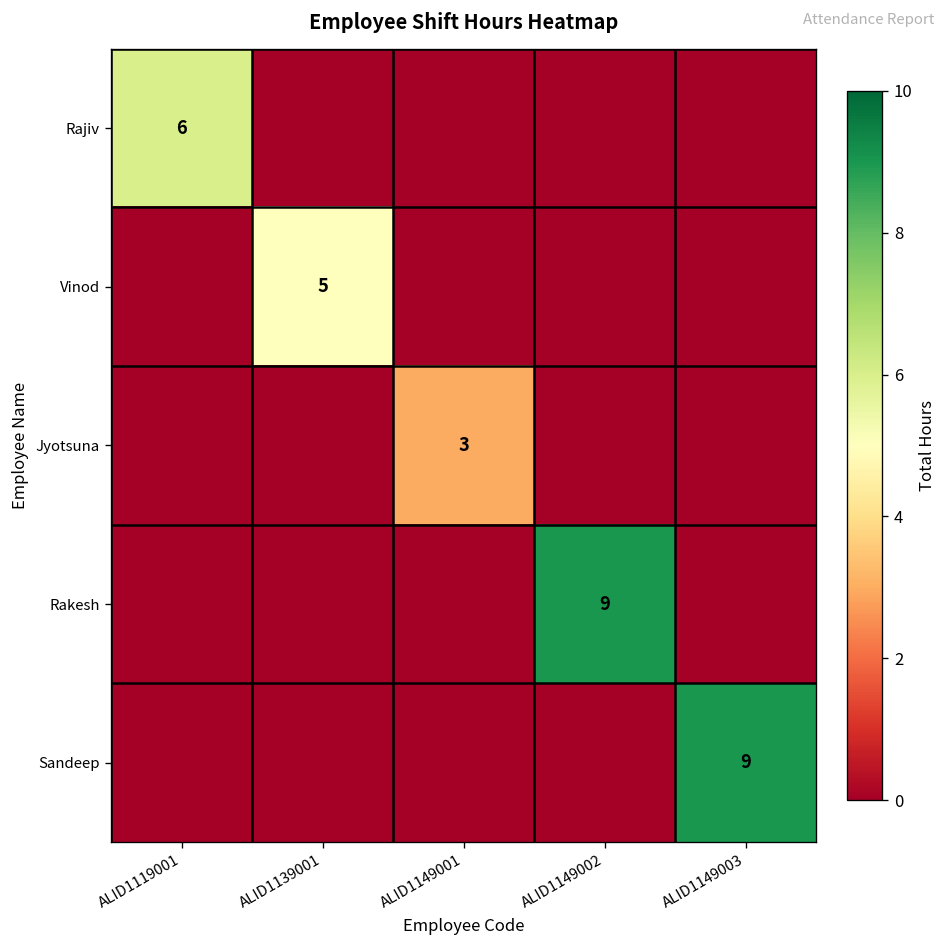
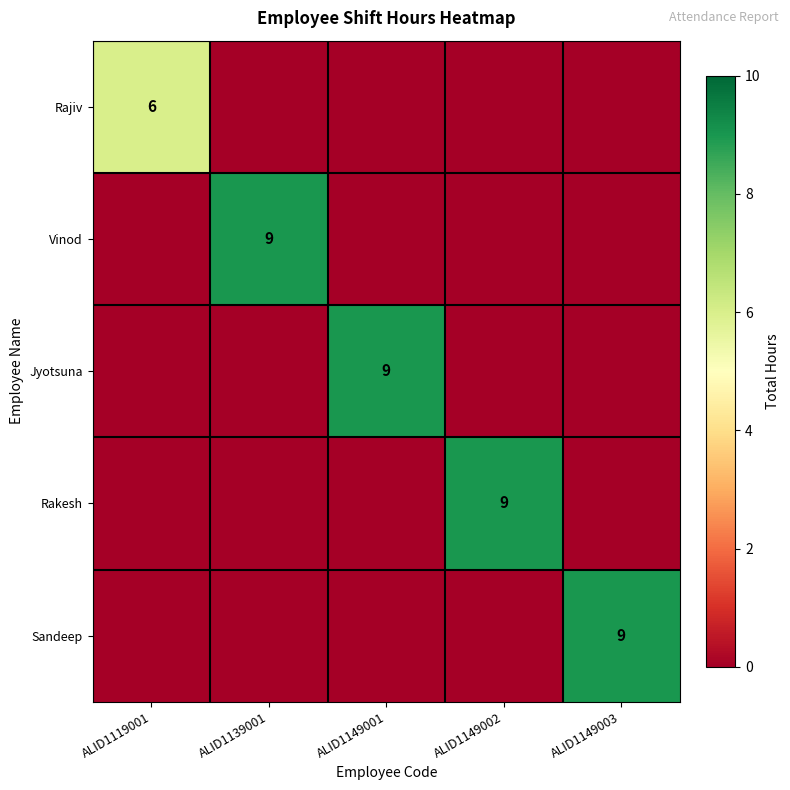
  {
    "Rajiv": {
      "ALID1119001": 6
    },
    "Vinod": {
-     "ALID1139001": 5
+     "ALID1139001": 9
    },
    "Jyotsuna": {
-     "ALID1149001": 3
+     "ALID1149001": 9
    },
    "Rakesh": {
      "ALID1149002": 9
    },
    "Sandeep": {
      "ALID1149003": 9
    }
  }
